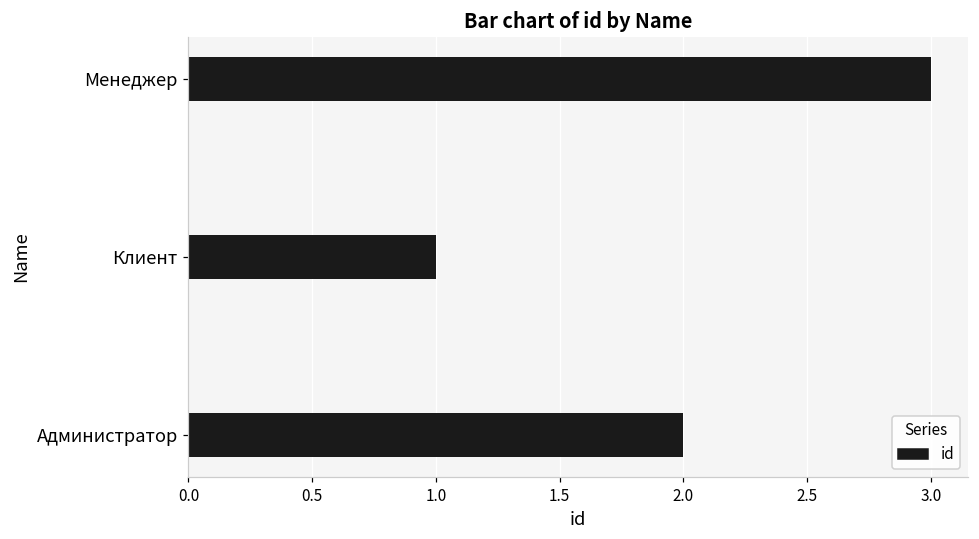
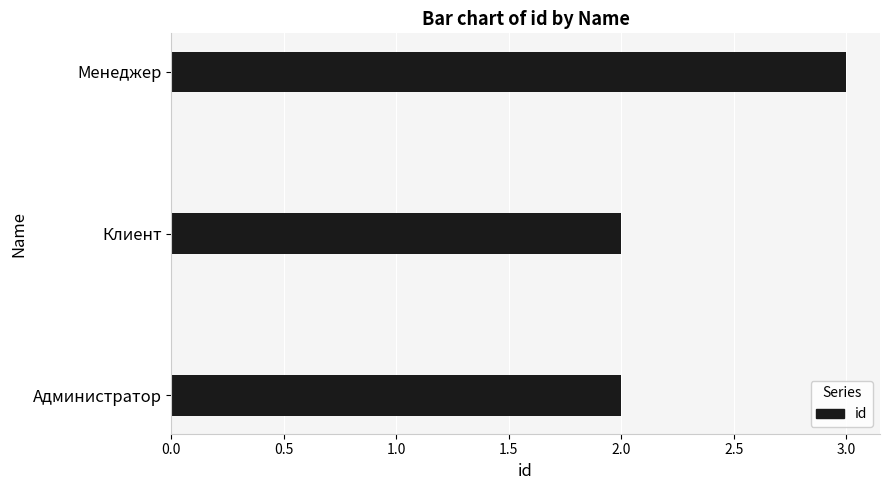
  {
    "Менеджер": 3,
-   "Клиент": 1,
+   "Клиент": 2,
    "Администратор": 2
  }
